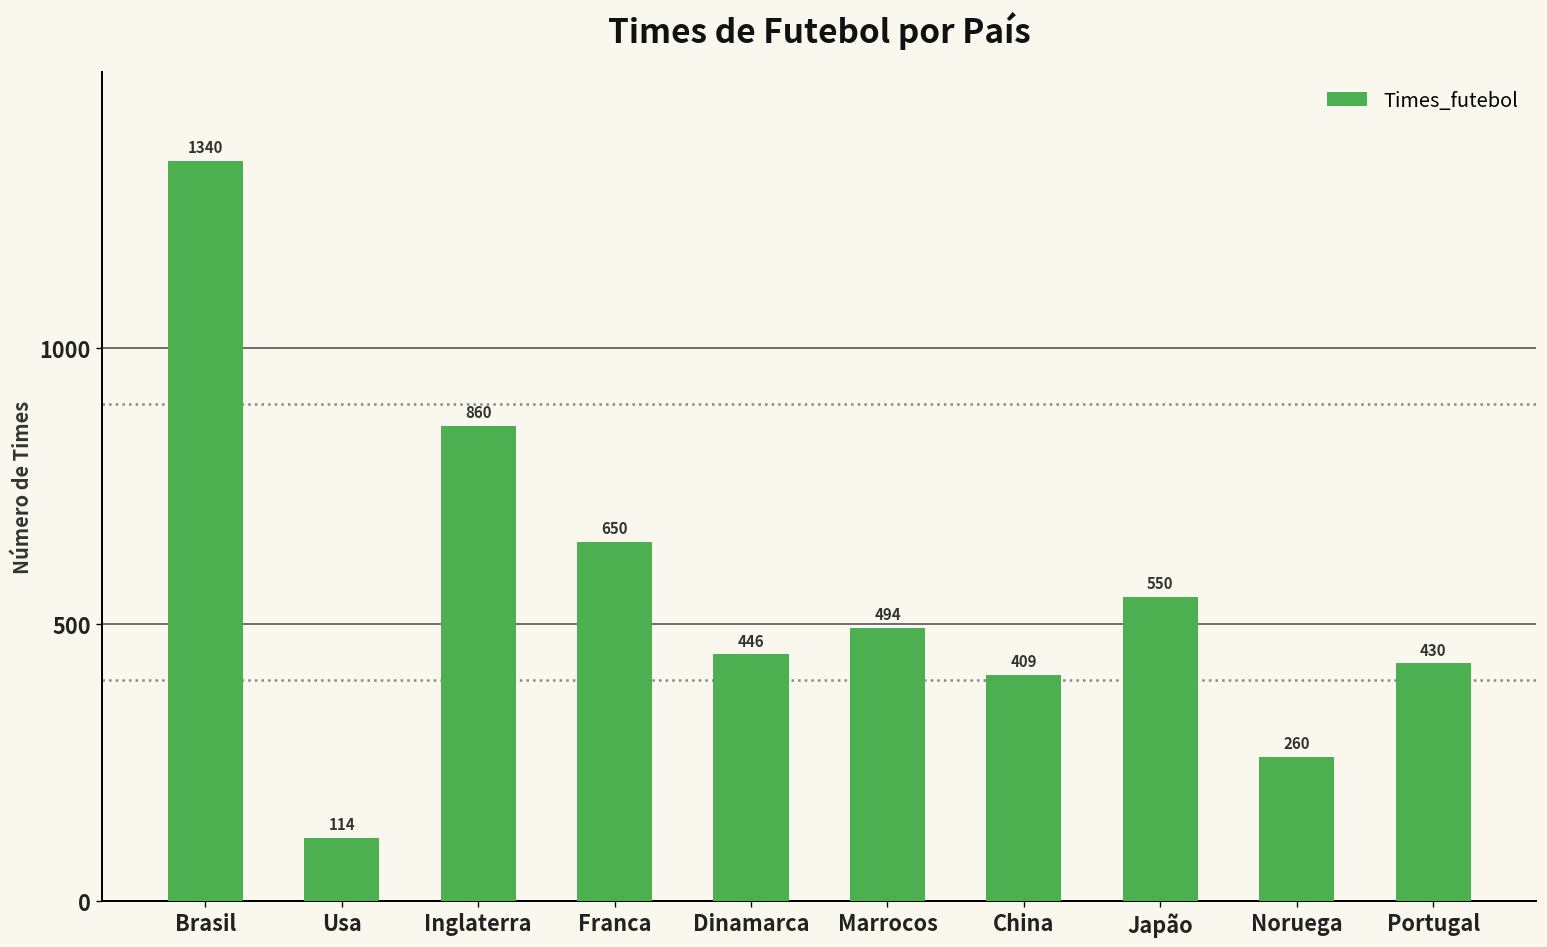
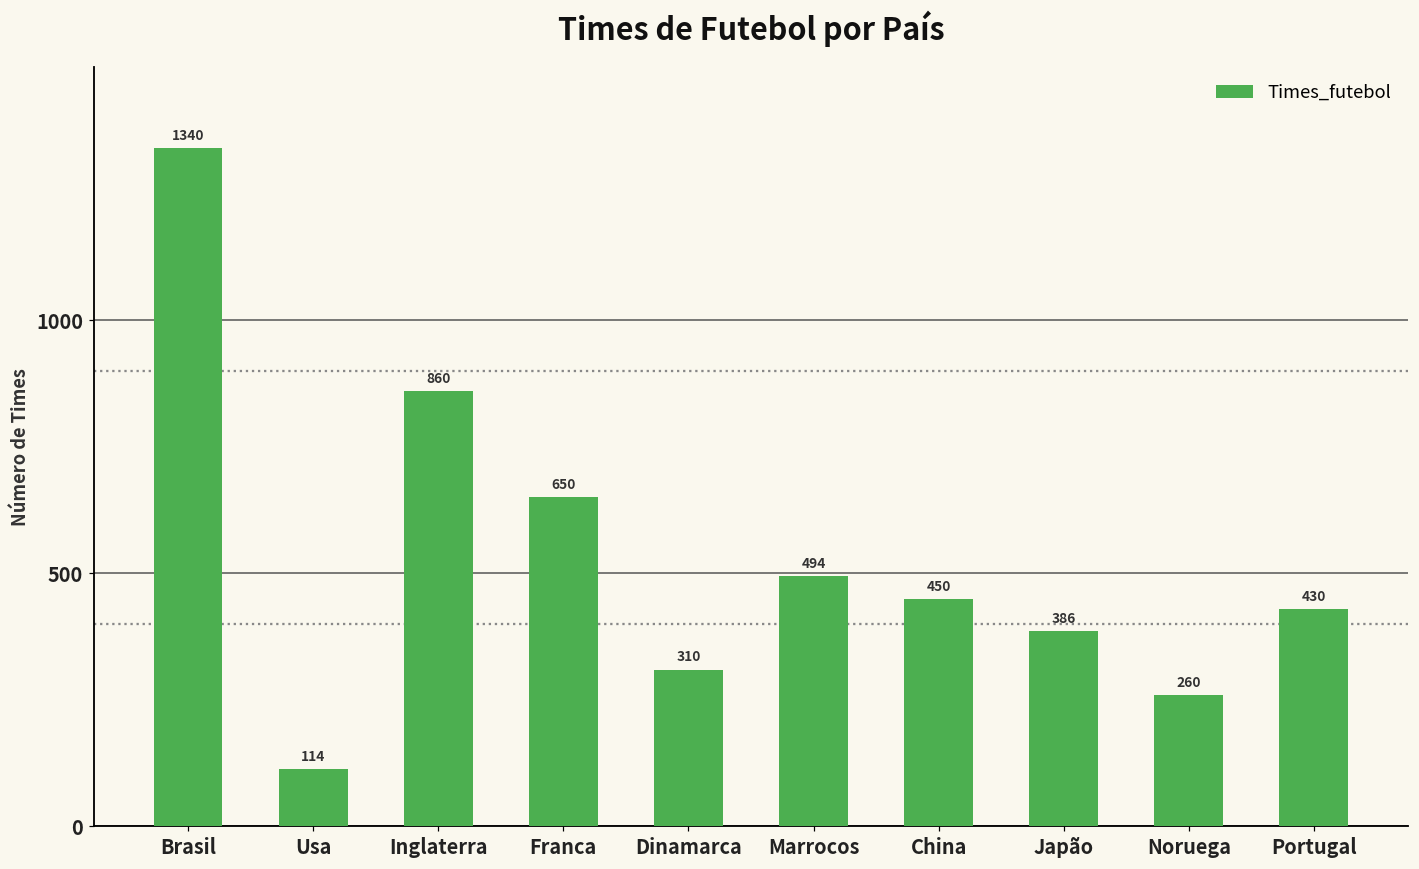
  {
    "Brasil": 1340,
    "Usa": 114,
    "Inglaterra": 860,
    "Franca": 650,
-   "Dinamarca": 446,
+   "Dinamarca": 310,
    "Marrocos": 494,
-   "China": 409,
-   "Japão": 550,
+   "China": 450,
+   "Japão": 386,
    "Noruega": 260,
    "Portugal": 430
  }
